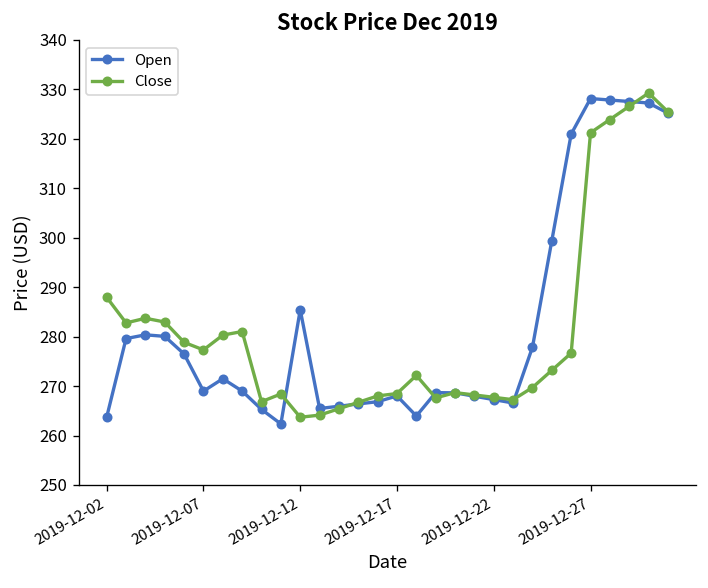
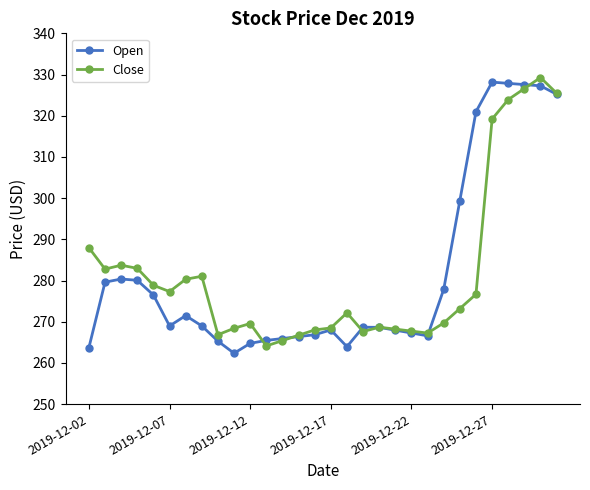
  {
    "Open": {
      "2019-12-02": 264,
      "2019-12-07": 269,
-     "2019-12-12": 285,
+     "2019-12-12": 265,
      "2019-12-27": 328
    },
    "Close": {
      "2019-12-02": 288,
      "2019-12-07": 277,
-     "2019-12-12": 264,
-     "2019-12-27": 321
+     "2019-12-12": 270,
+     "2019-12-27": 319
    }
  }
